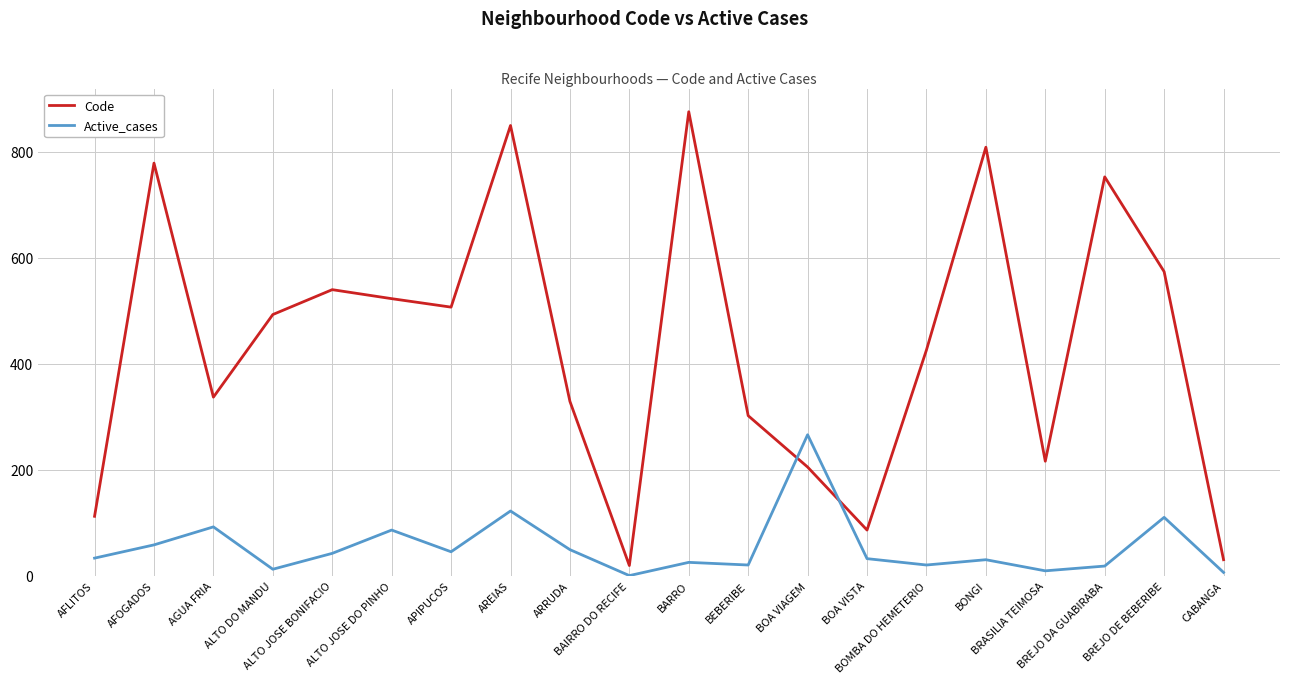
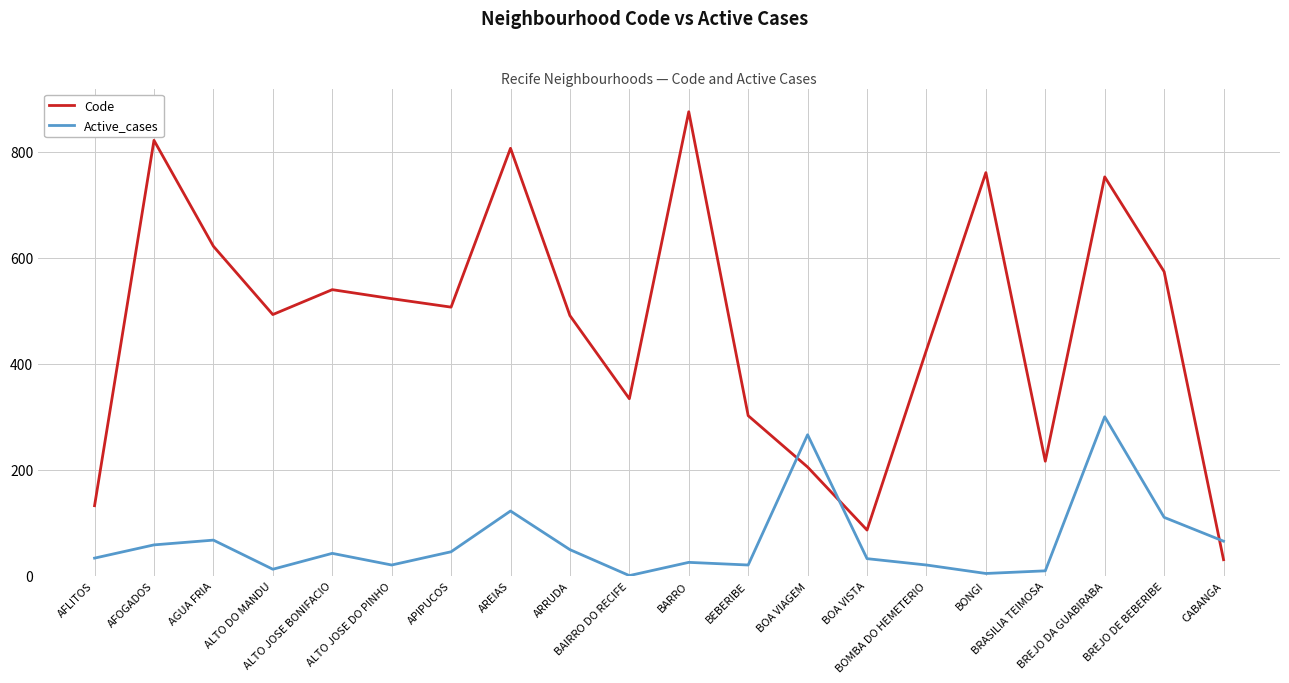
  {
    "Code": {
-     "AFLITOS": 110,
-     "AFOGADOS": 780,
-     "AGUA FRIA": 340,
+     "AFLITOS": 130,
+     "AFOGADOS": 820,
+     "AGUA FRIA": 620,
      "ALTO DO MANDU": 490,
      "ALTO JOSE BONIFACIO": 540,
      "ALTO JOSE DO PINHO": 520,
      "APIPUCOS": 510,
-     "AREIAS": 850,
-     "ARRUDA": 330,
-     "BAIRRO DO RECIFE": 20,
+     "AREIAS": 810,
+     "ARRUDA": 490,
+     "BAIRRO DO RECIFE": 330,
      "BARRO": 880,
      "BEBERIBE": 300,
      "BOA VIAGEM": 210,
      "BOA VISTA": 90,
      "BOMBA DO HEMETERIO": 430,
-     "BONGI": 810,
+     "BONGI": 760,
      "BRASILIA TEIMOSA": 220,
      "BREJO DA GUABIRABA": 750,
      "BREJO DE BEBERIBE": 570,
      "CABANGA": 30
    },
    "Active_cases": {
      "AFLITOS": 30,
      "AFOGADOS": 60,
-     "AGUA FRIA": 90,
+     "AGUA FRIA": 70,
      "ALTO DO MANDU": 10,
      "ALTO JOSE BONIFACIO": 40,
-     "ALTO JOSE DO PINHO": 90,
+     "ALTO JOSE DO PINHO": 20,
      "APIPUCOS": 50,
      "AREIAS": 120,
      "ARRUDA": 50,
      "BAIRRO DO RECIFE": 0,
      "BARRO": 30,
      "BEBERIBE": 20,
      "BOA VIAGEM": 270,
      "BOA VISTA": 30,
      "BOMBA DO HEMETERIO": 20,
-     "BONGI": 30,
+     "BONGI": 0,
      "BRASILIA TEIMOSA": 10,
-     "BREJO DA GUABIRABA": 20,
+     "BREJO DA GUABIRABA": 300,
      "BREJO DE BEBERIBE": 110,
-     "CABANGA": 10
+     "CABANGA": 70
    }
  }
